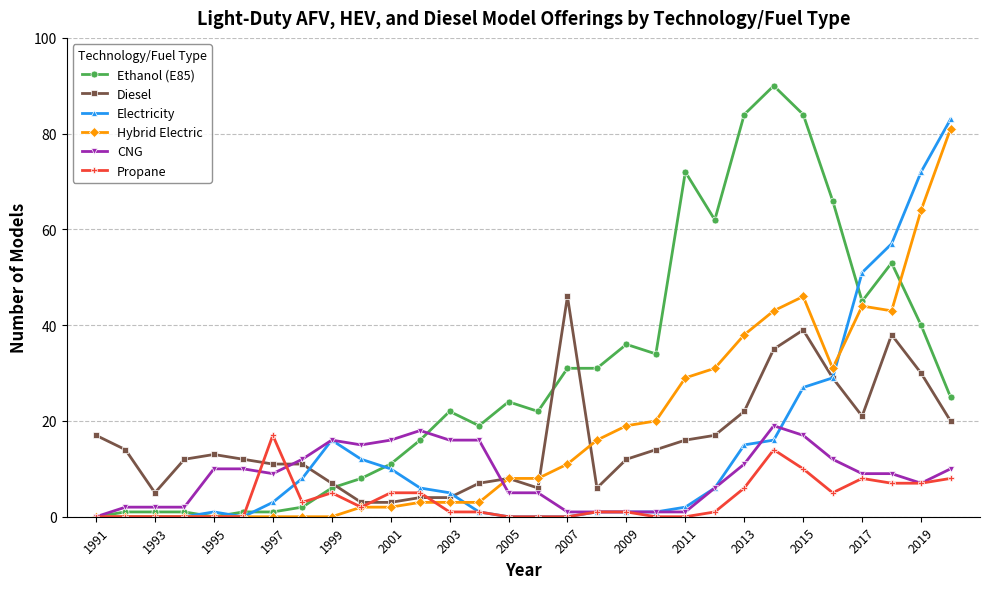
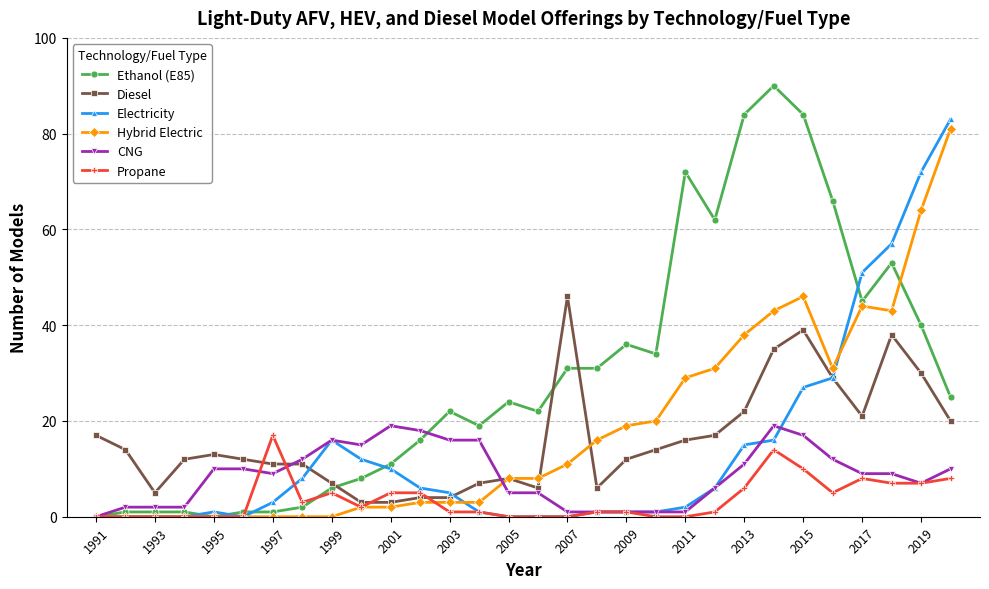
  {
    "Ethanol (E85)": {
      "1993": 1,
      "1997": 1,
      "1999": 6,
      "2001": 11,
      "2003": 22,
      "2005": 24,
      "2007": 31,
      "2009": 36,
      "2011": 72,
      "2013": 84,
      "2015": 84,
      "2017": 45,
      "2019": 40
    },
    "Diesel": {
      "1991": 17,
      "1993": 5,
      "1995": 13,
      "1997": 11,
      "1999": 7,
      "2001": 3,
      "2003": 4,
      "2007": 46,
      "2009": 12,
      "2011": 16,
      "2013": 22,
      "2015": 39,
      "2017": 21,
      "2019": 30
    },
    "Electricity": {
      "1995": 1,
      "1997": 3,
      "2001": 10,
      "2003": 5,
      "2011": 2,
      "2013": 15,
      "2015": 27,
      "2017": 51,
      "2019": 72
    },
    "Hybrid Electric": {
      "1997": 0,
      "1999": 0,
      "2001": 2,
      "2003": 3,
      "2007": 11,
      "2009": 19,
      "2011": 29,
      "2013": 38,
      "2015": 46,
      "2017": 44,
      "2019": 64
    },
    "CNG": {
      "1993": 2,
      "1995": 10,
      "1997": 9,
-     "2001": 16,
+     "2001": 19,
      "2003": 16,
      "2005": 5,
      "2007": 1,
      "2011": 1,
      "2013": 11,
      "2015": 17,
      "2017": 9
    },
    "Propane": {
      "1997": 17,
      "1999": 5,
      "2001": 5,
      "2003": 1,
      "2011": 0,
      "2013": 6,
      "2015": 10,
      "2017": 8
    }
  }
